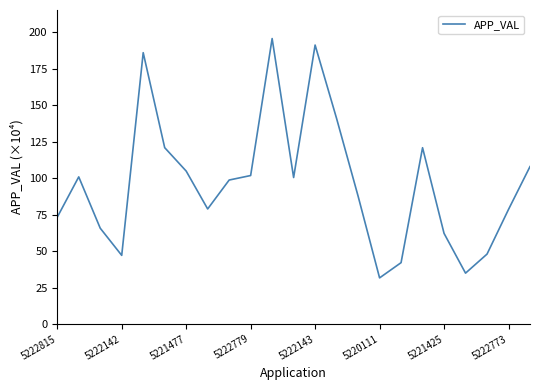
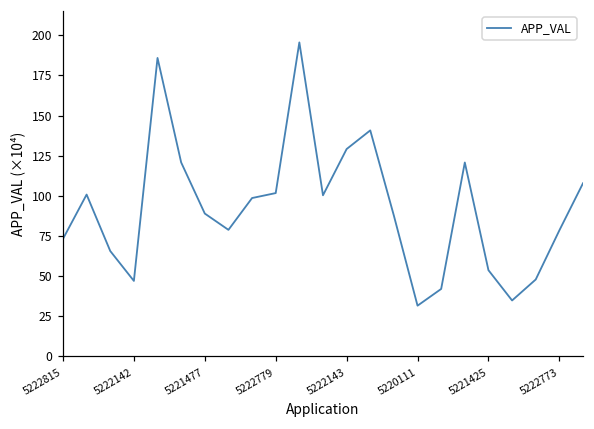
  {
    "5222815": 73,
    "5222142": 47,
-   "5221477": 105,
+   "5221477": 89,
    "5222779": 102,
-   "5222143": 191,
+   "5222143": 129,
    "5220111": 32,
-   "5221425": 62,
+   "5221425": 54,
    "5222773": 78
  }
